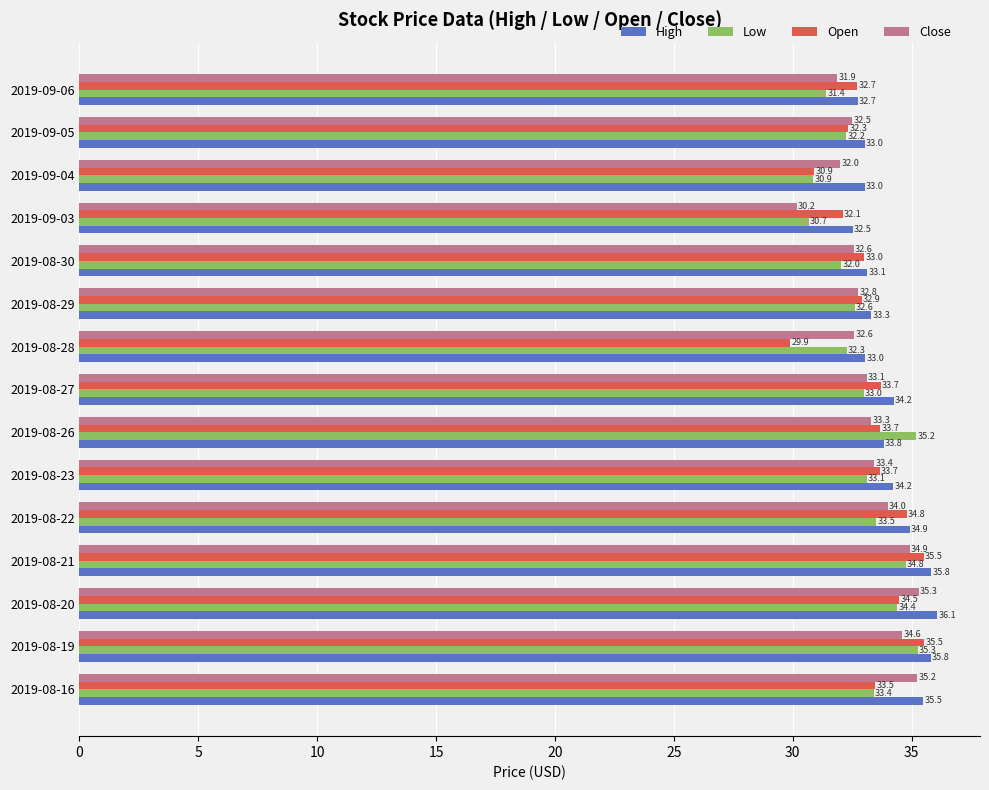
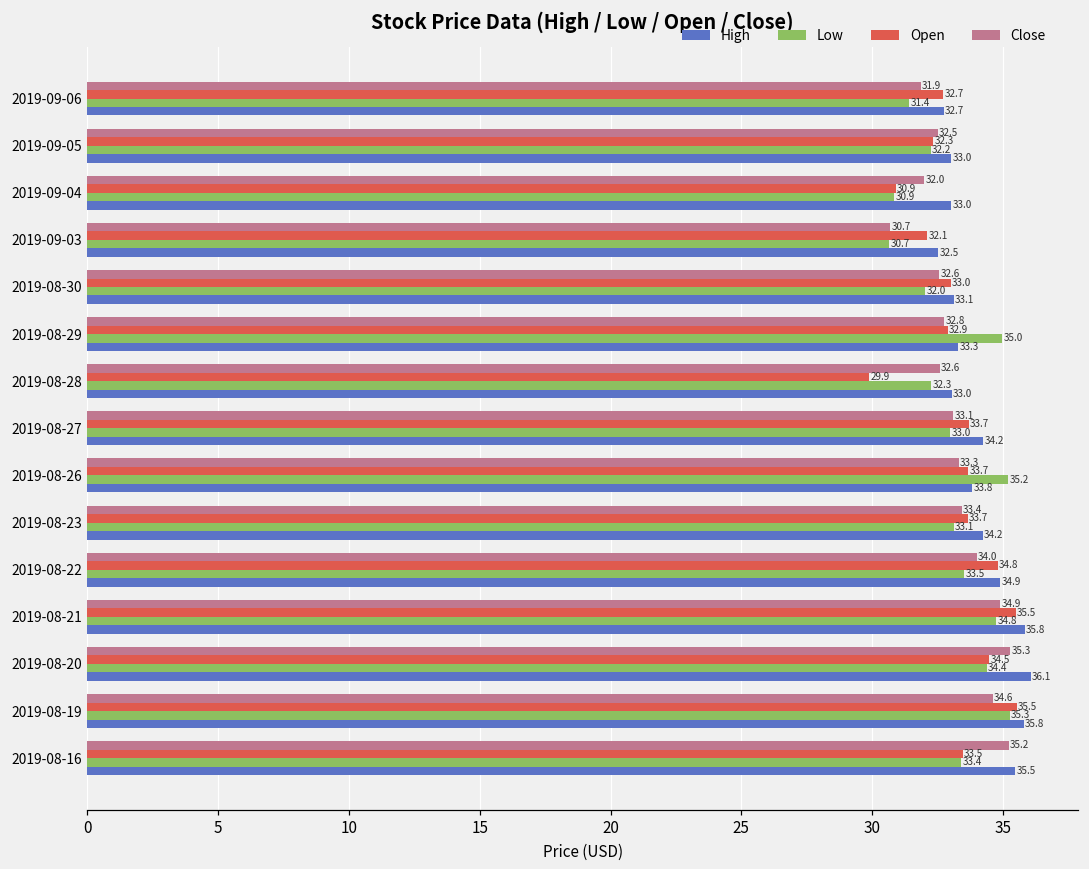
  {
    "High": {
      "2019-09-06": 32.7,
      "2019-09-05": 33.0,
      "2019-09-04": 33.0,
      "2019-09-03": 32.5,
      "2019-08-30": 33.1,
      "2019-08-29": 33.3,
      "2019-08-28": 33.0,
      "2019-08-27": 34.2,
      "2019-08-26": 33.8,
      "2019-08-23": 34.2,
      "2019-08-22": 34.9,
      "2019-08-21": 35.8,
      "2019-08-20": 36.1,
      "2019-08-19": 35.8,
      "2019-08-16": 35.5
    },
    "Low": {
      "2019-09-06": 31.4,
      "2019-09-05": 32.2,
      "2019-09-04": 30.9,
      "2019-09-03": 30.7,
      "2019-08-30": 32.0,
-     "2019-08-29": 32.6,
+     "2019-08-29": 35.0,
      "2019-08-28": 32.3,
      "2019-08-27": 33.0,
      "2019-08-26": 35.2,
      "2019-08-23": 33.1,
      "2019-08-22": 33.5,
      "2019-08-21": 34.8,
      "2019-08-20": 34.4,
      "2019-08-19": 35.3,
      "2019-08-16": 33.4
    },
    "Open": {
      "2019-09-06": 32.7,
      "2019-09-05": 32.3,
      "2019-09-04": 30.9,
      "2019-09-03": 32.1,
      "2019-08-30": 33.0,
      "2019-08-29": 32.9,
      "2019-08-28": 29.9,
      "2019-08-27": 33.7,
      "2019-08-26": 33.7,
      "2019-08-23": 33.7,
      "2019-08-22": 34.8,
      "2019-08-21": 35.5,
      "2019-08-20": 34.5,
      "2019-08-19": 35.5,
      "2019-08-16": 33.5
    },
    "Close": {
      "2019-09-06": 31.9,
      "2019-09-05": 32.5,
      "2019-09-04": 32.0,
-     "2019-09-03": 30.2,
+     "2019-09-03": 30.7,
      "2019-08-30": 32.6,
      "2019-08-29": 32.8,
      "2019-08-28": 32.6,
      "2019-08-27": 33.1,
      "2019-08-26": 33.3,
      "2019-08-23": 33.4,
      "2019-08-22": 34.0,
      "2019-08-21": 34.9,
      "2019-08-20": 35.3,
      "2019-08-19": 34.6,
      "2019-08-16": 35.2
    }
  }
